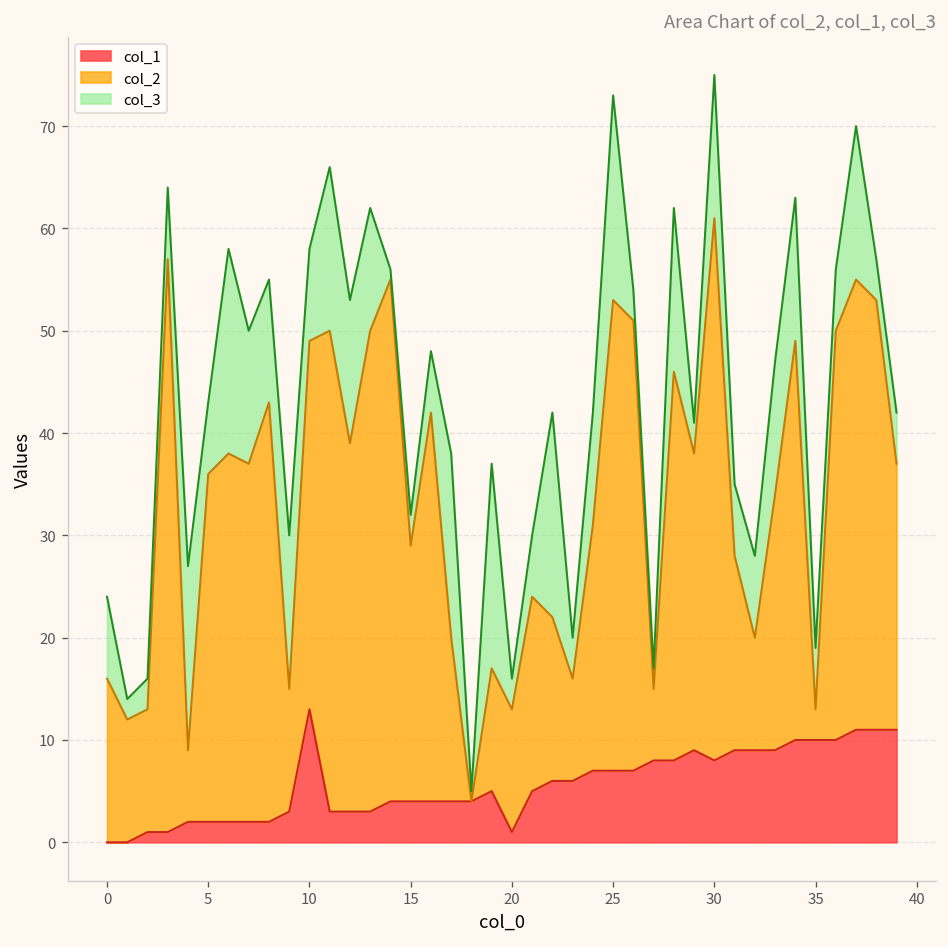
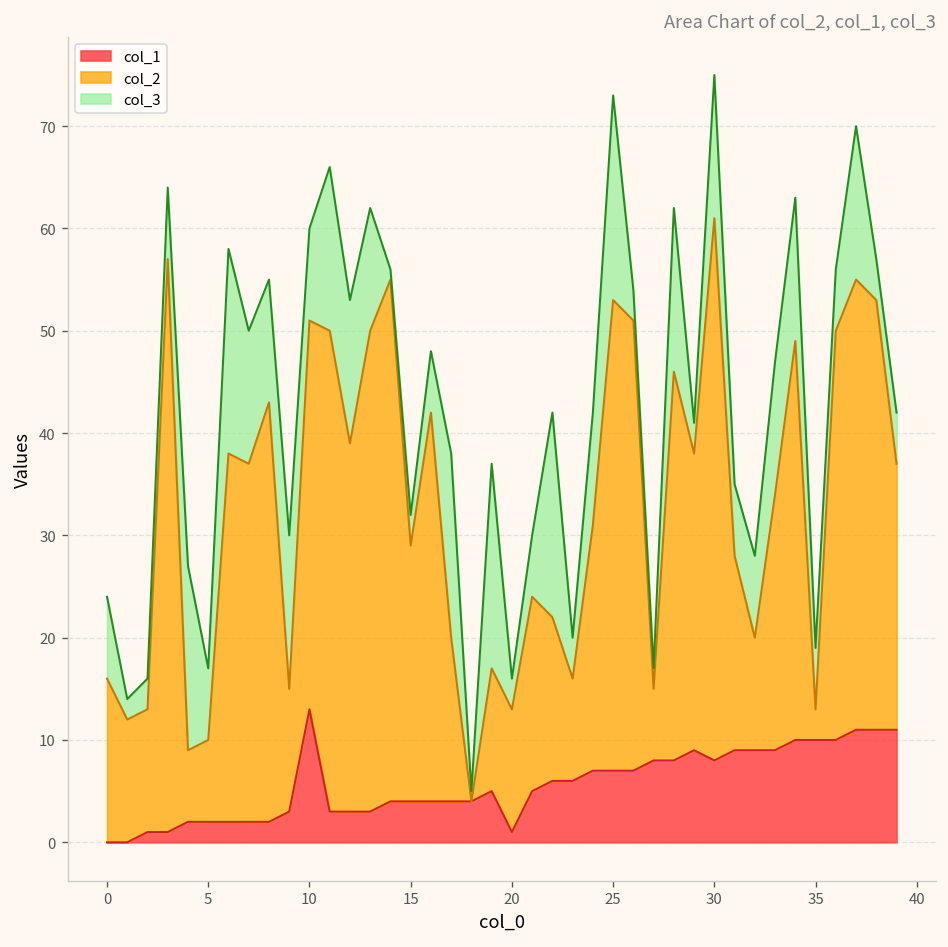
  {
    "col_1": {
      "0": 0,
      "5": 2,
      "10": 13,
      "15": 4,
      "20": 1,
      "25": 7,
      "30": 8,
      "35": 10
    },
    "col_2": {
      "0": 16,
-     "5": 34,
-     "10": 36,
+     "5": 8,
+     "10": 38,
      "15": 25,
      "20": 12,
      "25": 46,
      "30": 53,
      "35": 3
    },
    "col_3": {
      "0": 8,
      "5": 7,
      "10": 9,
      "15": 3,
      "20": 3,
      "25": 20,
      "30": 14,
      "35": 6
    }
  }
